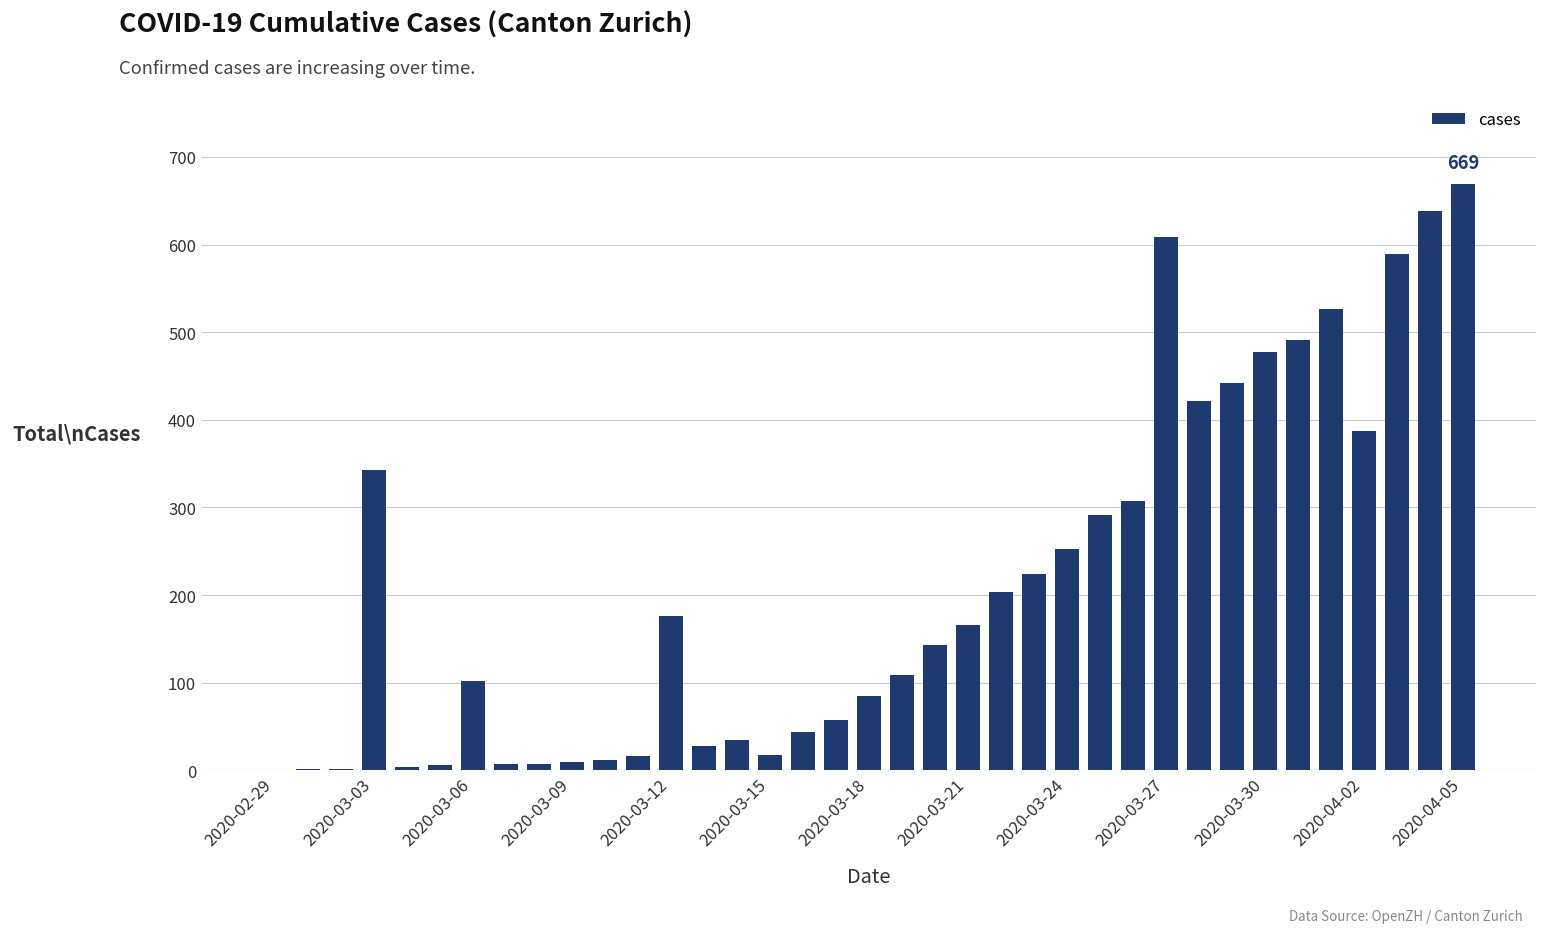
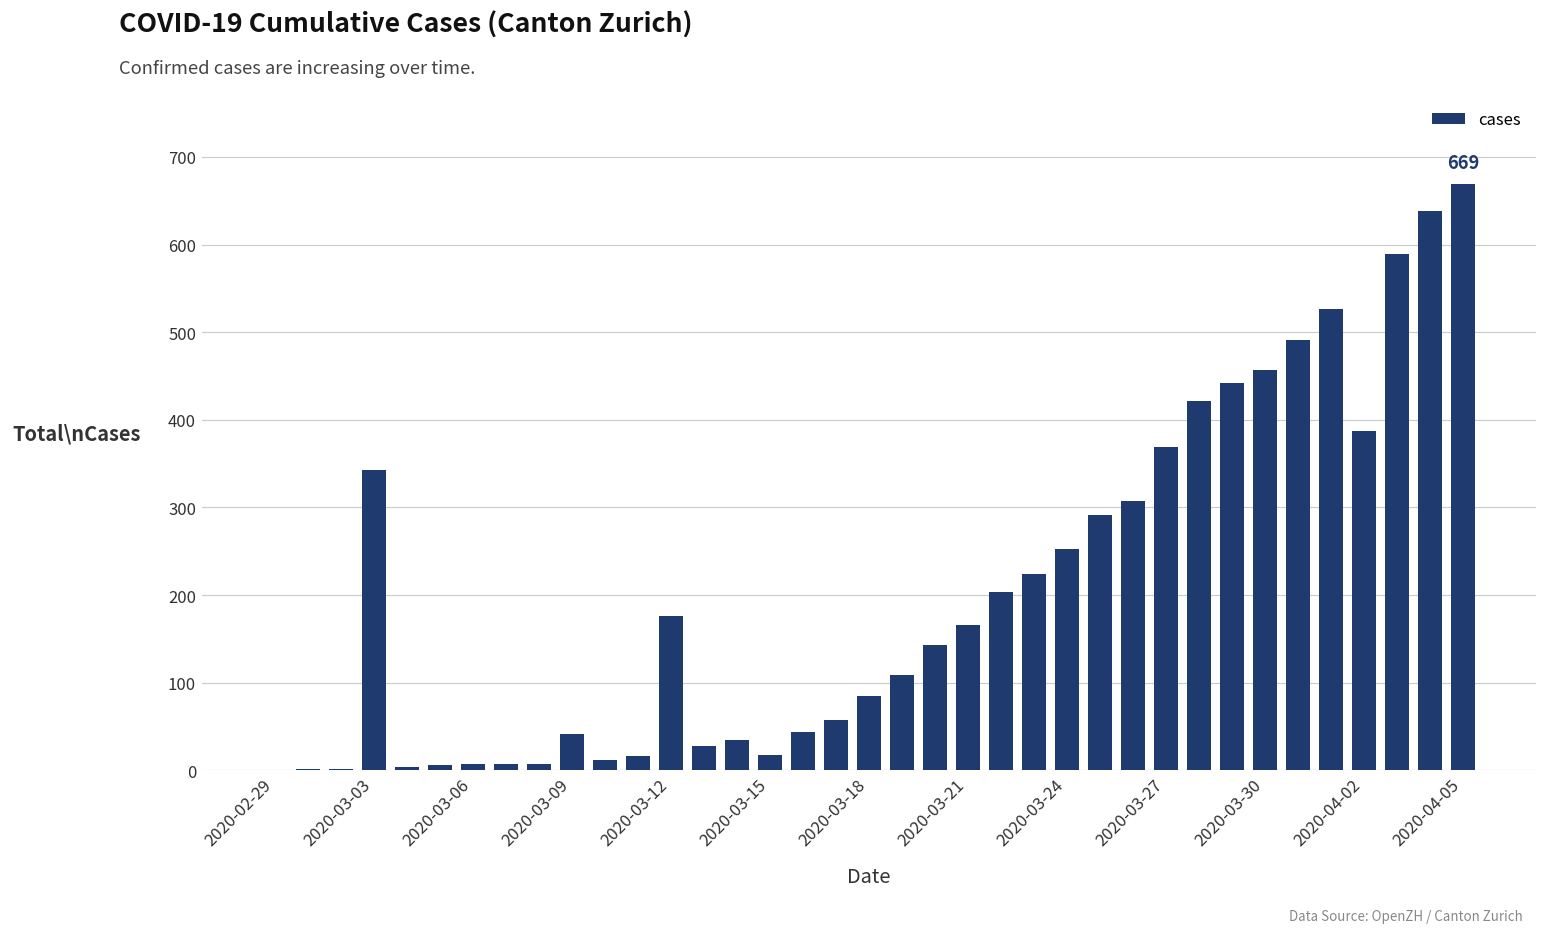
  {
    "2020-02-29": 0,
    "2020-03-03": 340,
-   "2020-03-06": 100,
-   "2020-03-09": 10,
+   "2020-03-06": 10,
+   "2020-03-09": 40,
    "2020-03-12": 180,
    "2020-03-15": 20,
    "2020-03-18": 90,
    "2020-03-21": 170,
    "2020-03-24": 250,
-   "2020-03-27": 610,
-   "2020-03-30": 480,
+   "2020-03-27": 370,
+   "2020-03-30": 460,
    "2020-04-02": 390
  }
